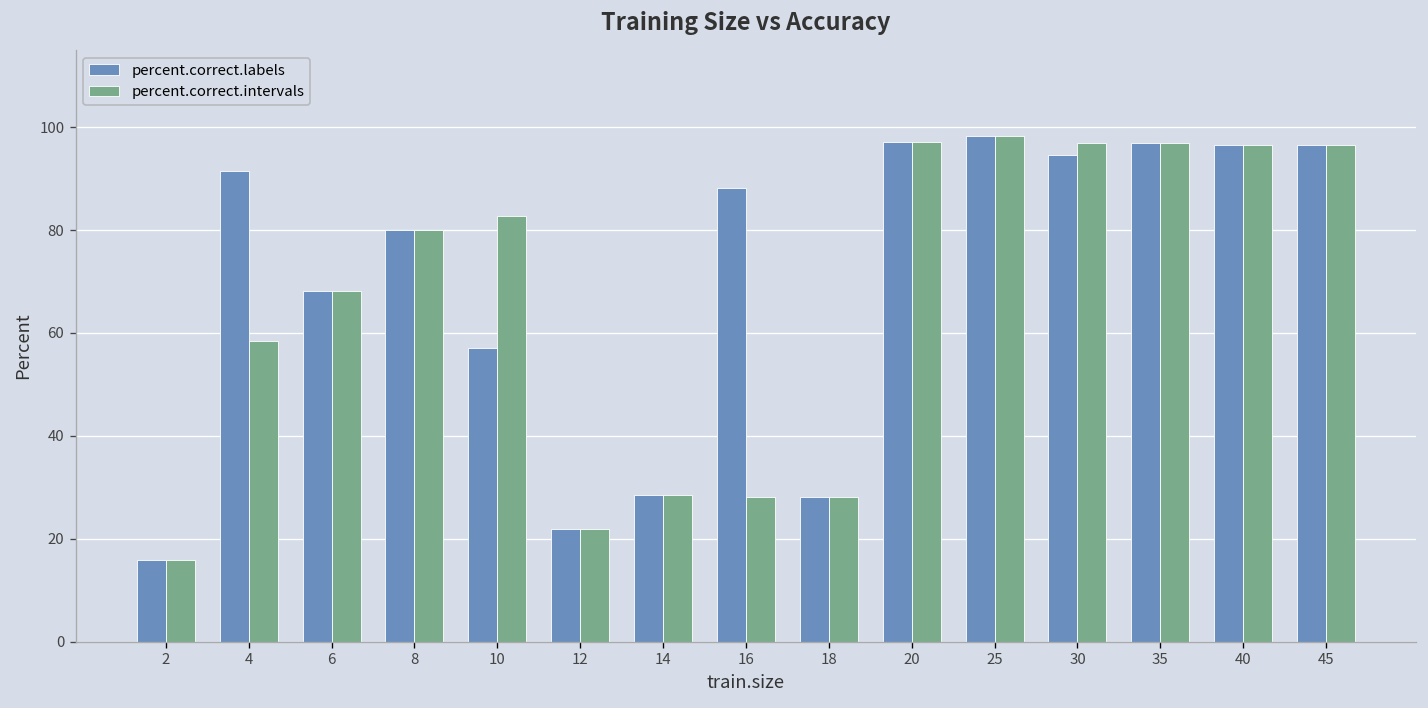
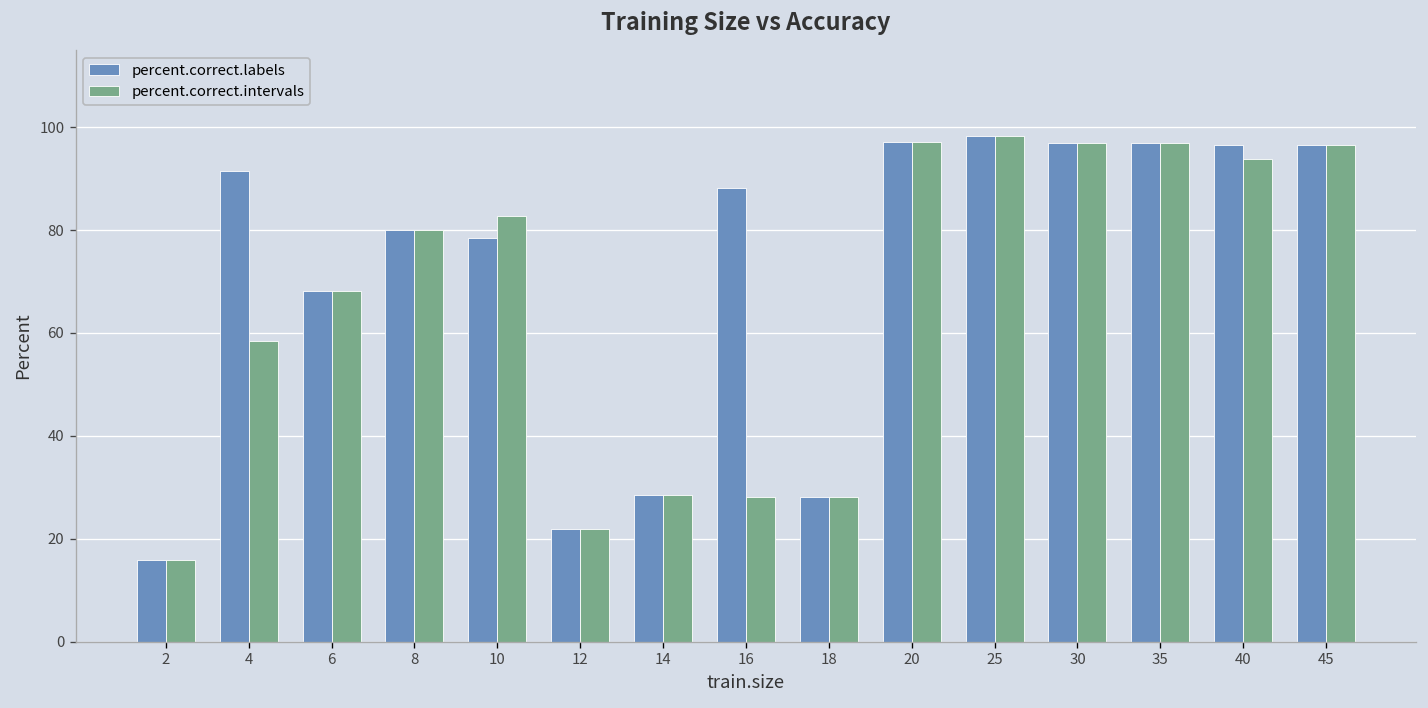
  {
    "percent.correct.labels": {
      "2": 16,
      "4": 92,
      "6": 68,
      "8": 80,
-     "10": 57,
+     "10": 78,
      "12": 22,
      "14": 28,
      "16": 88,
      "18": 28,
      "20": 97,
      "25": 98,
-     "30": 95,
+     "30": 97,
      "35": 97,
      "40": 96,
      "45": 96
    },
    "percent.correct.intervals": {
      "2": 16,
      "4": 58,
      "6": 68,
      "8": 80,
      "10": 83,
      "12": 22,
      "14": 28,
      "16": 28,
      "18": 28,
      "20": 97,
      "25": 98,
      "30": 97,
      "35": 97,
-     "40": 96,
+     "40": 94,
      "45": 96
    }
  }
